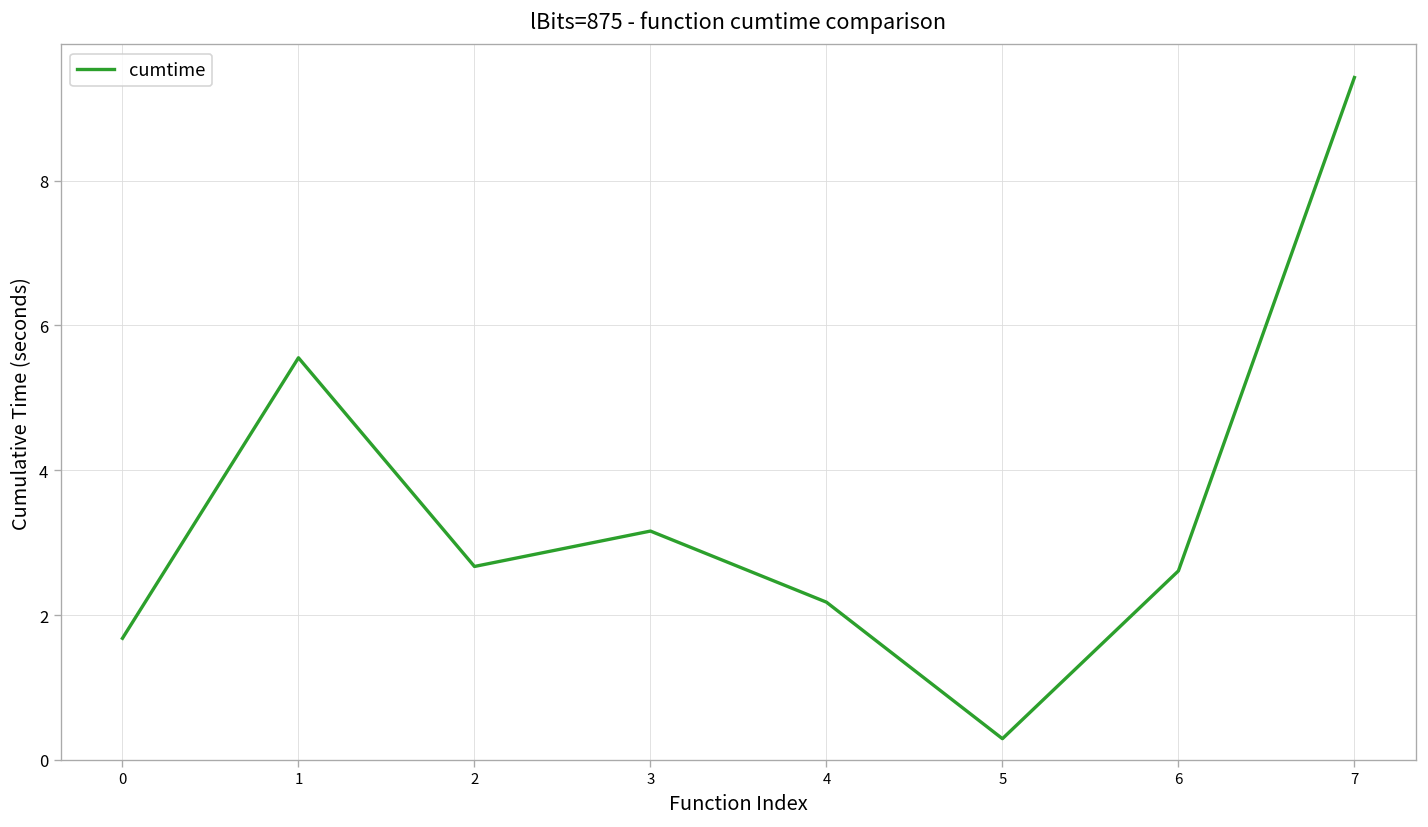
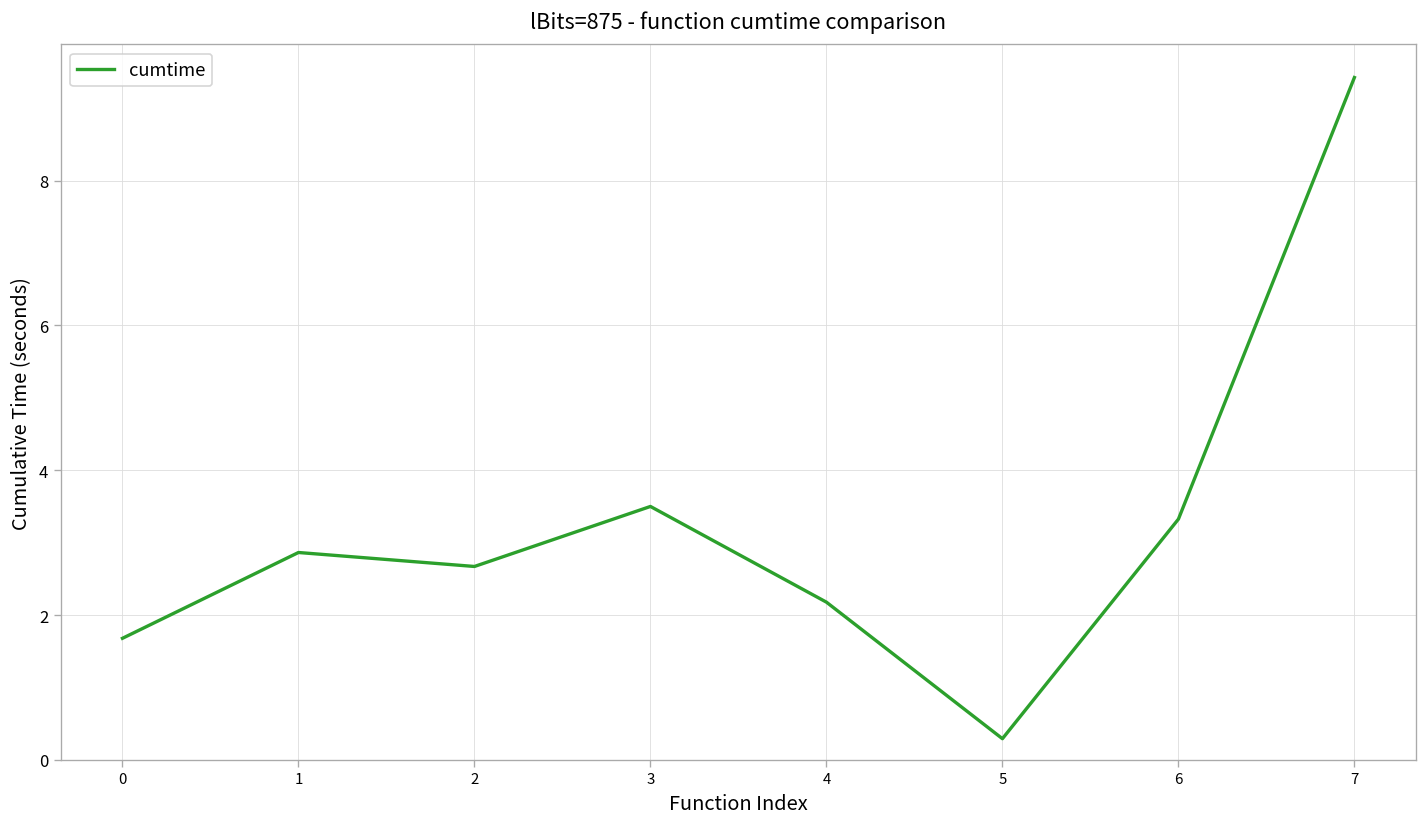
  {
    "0": 1.7,
-   "1": 5.6,
+   "1": 2.9,
    "2": 2.7,
-   "3": 3.2,
+   "3": 3.5,
    "4": 2.2,
    "5": 0.3,
-   "6": 2.6,
+   "6": 3.3,
    "7": 9.4
  }
